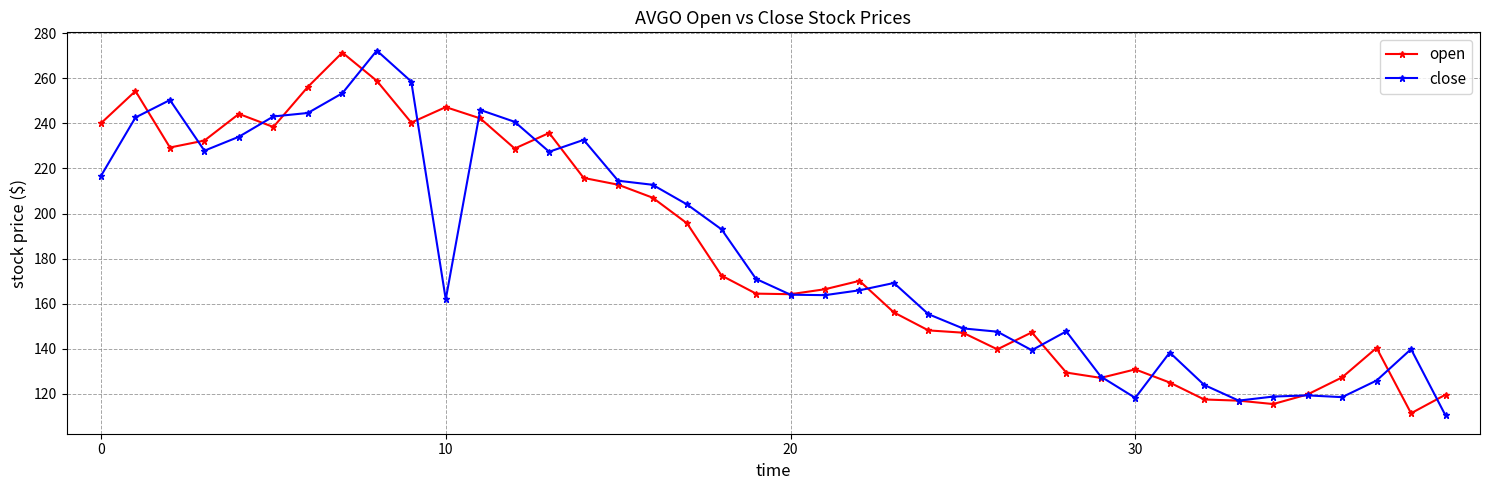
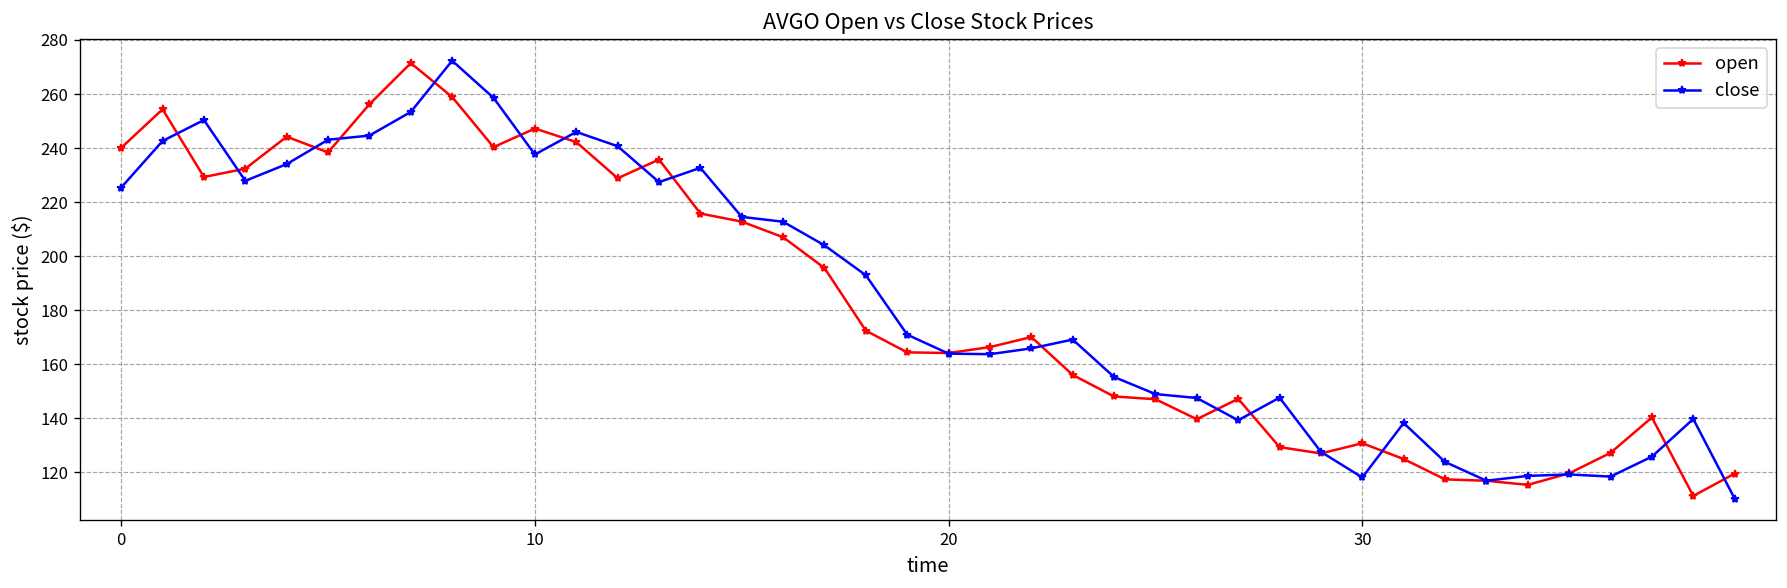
  {
    "open": {
      "0": 240,
      "10": 247,
      "30": 131
    },
    "close": {
-     "0": 217,
-     "10": 162,
+     "0": 225,
+     "10": 238,
      "30": 118
    }
  }
